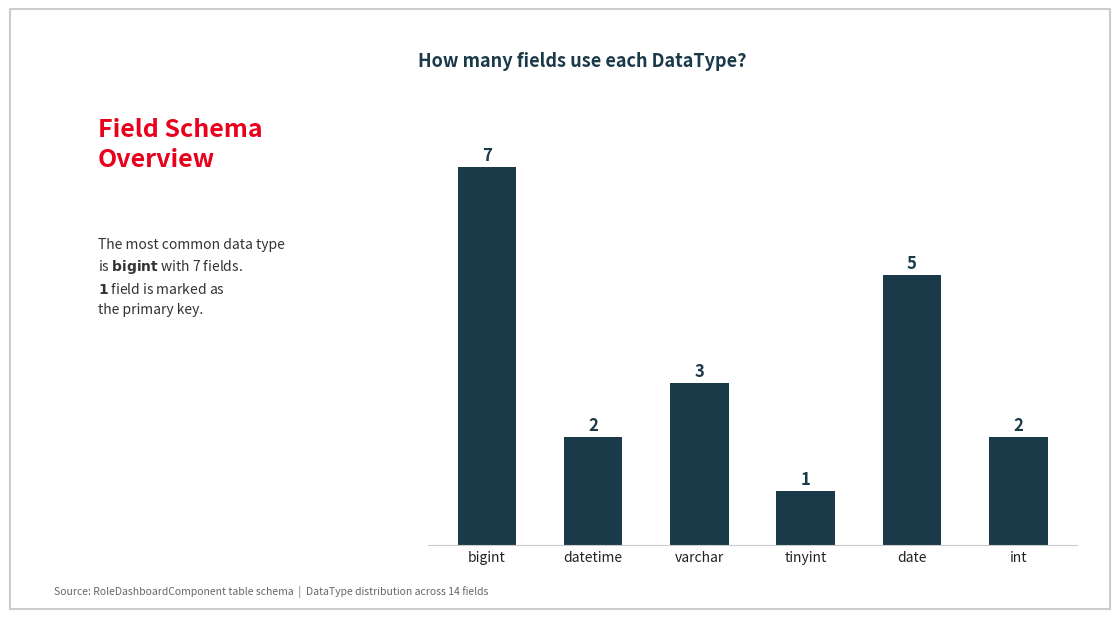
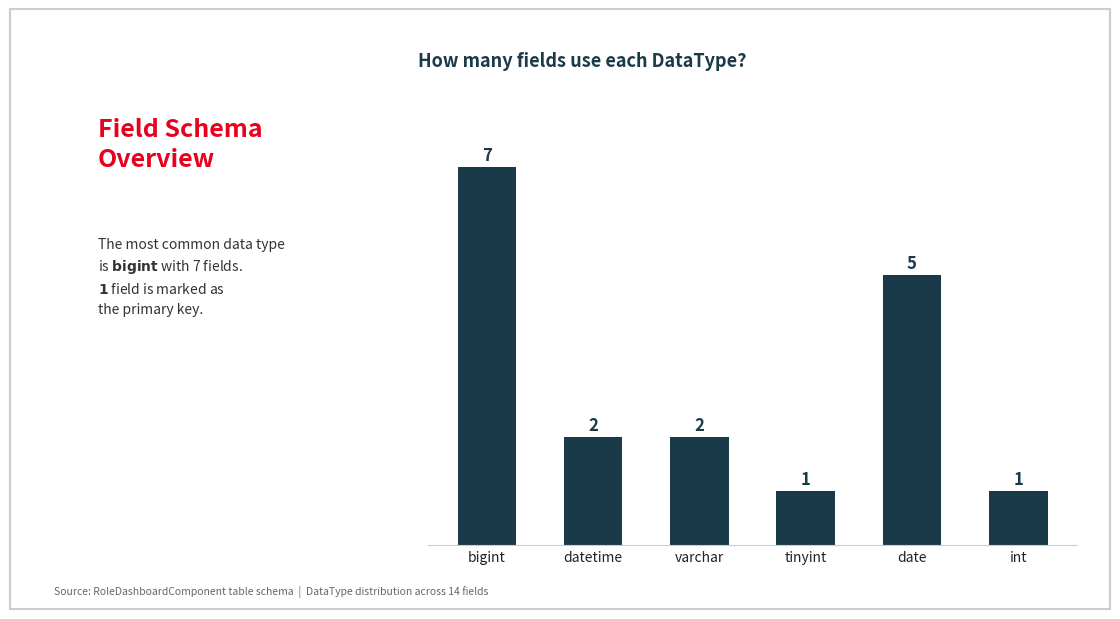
  {
    "bigint": 7,
    "datetime": 2,
-   "varchar": 3,
+   "varchar": 2,
    "tinyint": 1,
    "date": 5,
-   "int": 2
+   "int": 1
  }
